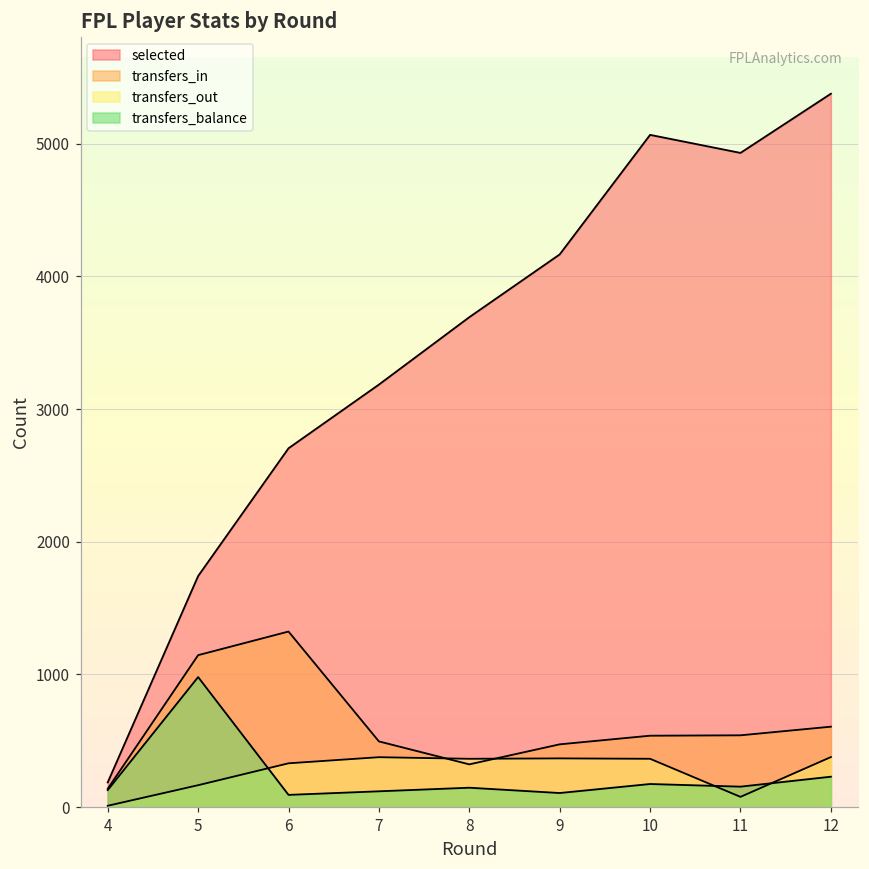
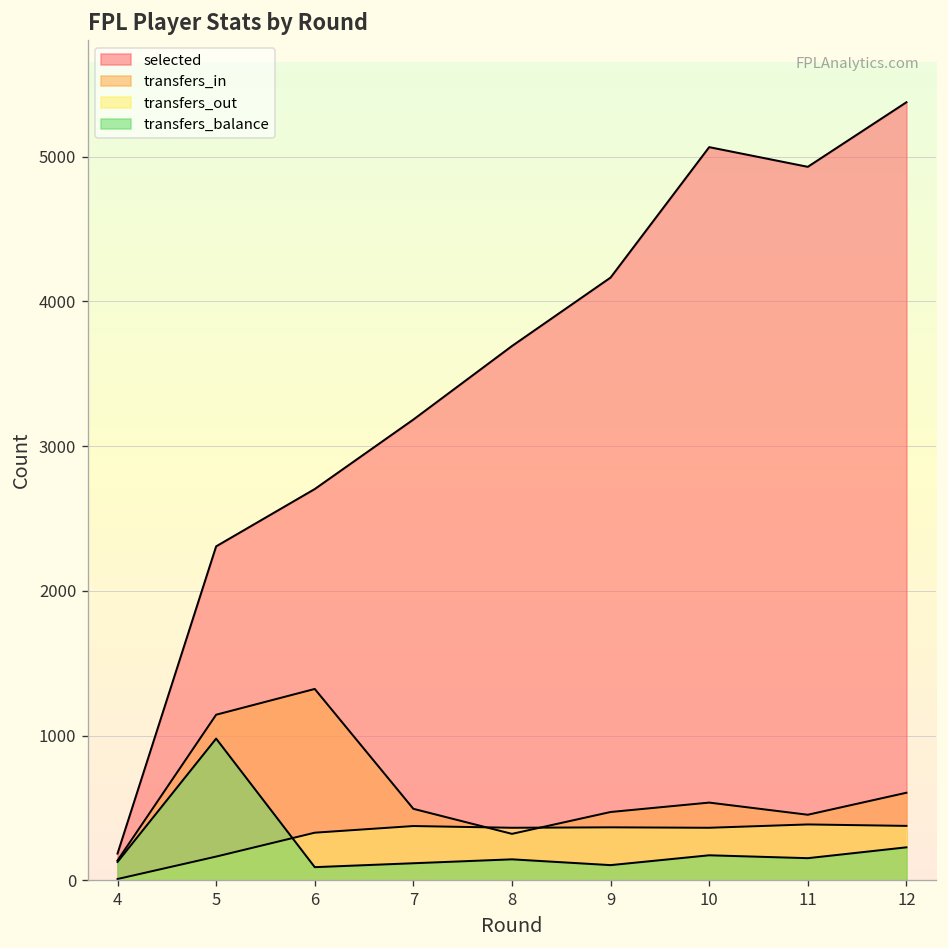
  {
    "selected": {
      "4": 190,
-     "5": 1740,
+     "5": 2310,
      "6": 2700,
      "7": 3180,
      "8": 3690,
      "9": 4170,
      "10": 5070,
      "11": 4930,
      "12": 5380
    },
    "transfers_in": {
      "5": 1150,
      "6": 1320,
      "7": 500,
      "8": 320,
      "9": 470,
      "10": 540,
-     "11": 540,
+     "11": 450,
      "12": 610
    },
    "transfers_out": {
      "4": 10,
      "5": 170,
      "6": 330,
      "7": 380,
      "8": 360,
      "9": 370,
      "10": 360,
-     "11": 80,
+     "11": 390,
      "12": 380
    },
    "transfers_balance": {
      "5": 980,
      "6": 90,
      "7": 120,
      "8": 150,
      "9": 110,
      "10": 170,
      "11": 150,
      "12": 230
    }
  }
